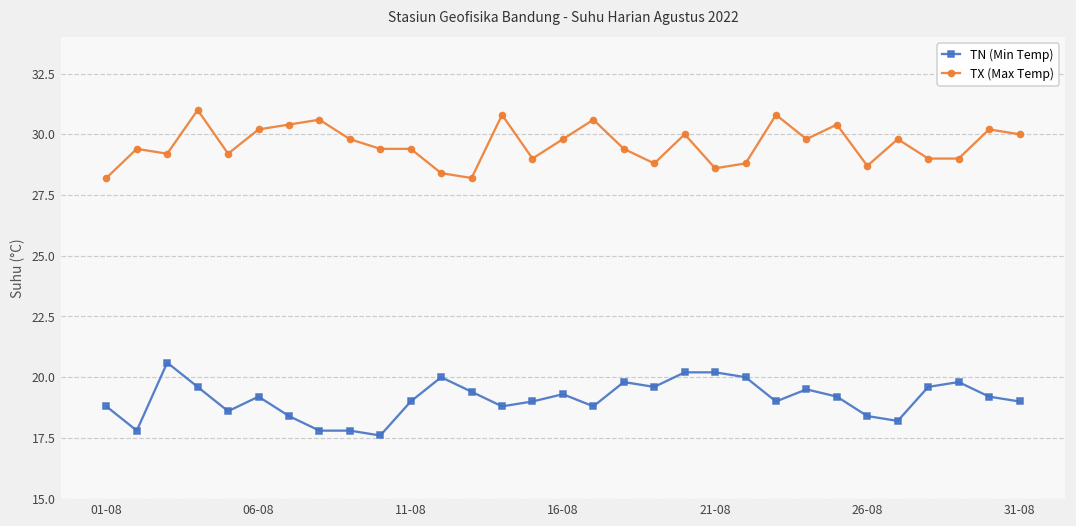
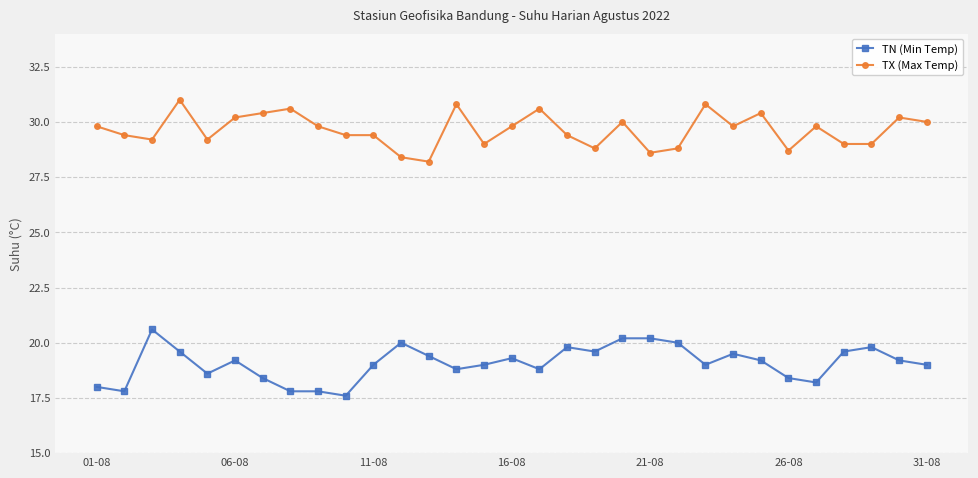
  {
    "TN (Min Temp)": {
-     "01-08": 18.8,
+     "01-08": 18.0,
      "06-08": 19.2,
      "11-08": 19.0,
      "16-08": 19.3,
      "21-08": 20.2,
      "26-08": 18.4,
      "31-08": 19.0
    },
    "TX (Max Temp)": {
-     "01-08": 28.2,
+     "01-08": 29.8,
      "06-08": 30.2,
      "11-08": 29.4,
      "16-08": 29.8,
      "21-08": 28.6,
      "26-08": 28.7,
      "31-08": 30.0
    }
  }
